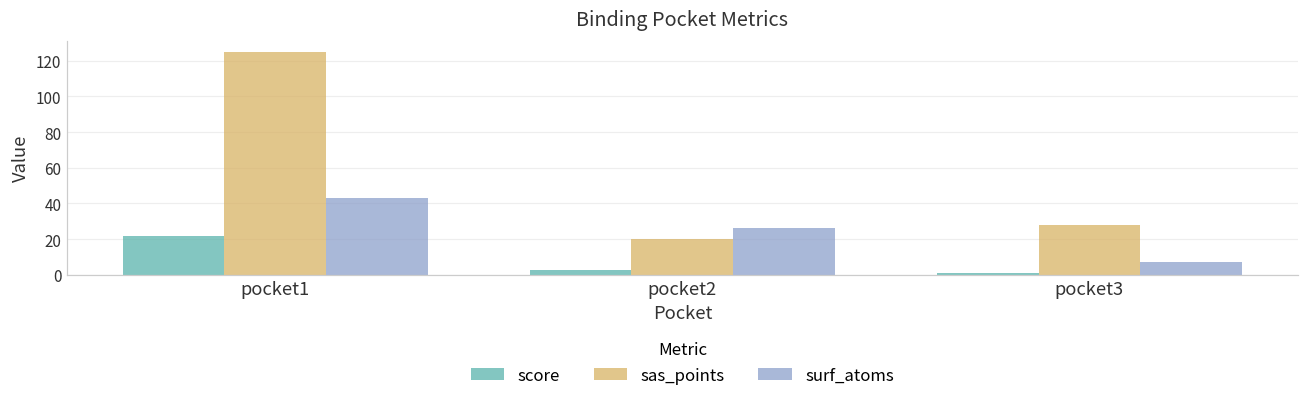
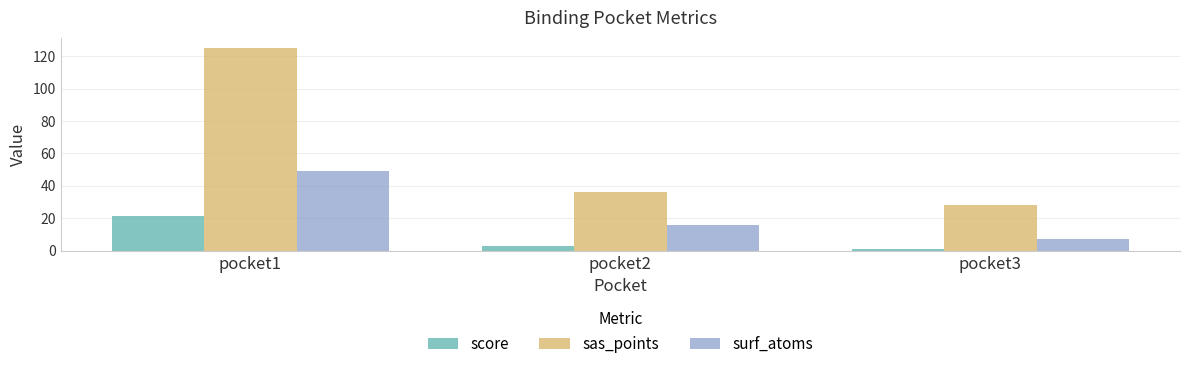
  {
    "score": {
      "pocket1": 22,
      "pocket2": 3
    },
    "sas_points": {
      "pocket1": 125,
-     "pocket2": 20,
+     "pocket2": 36,
      "pocket3": 28
    },
    "surf_atoms": {
-     "pocket1": 43,
-     "pocket2": 26,
+     "pocket1": 49,
+     "pocket2": 16,
      "pocket3": 7
    }
  }
